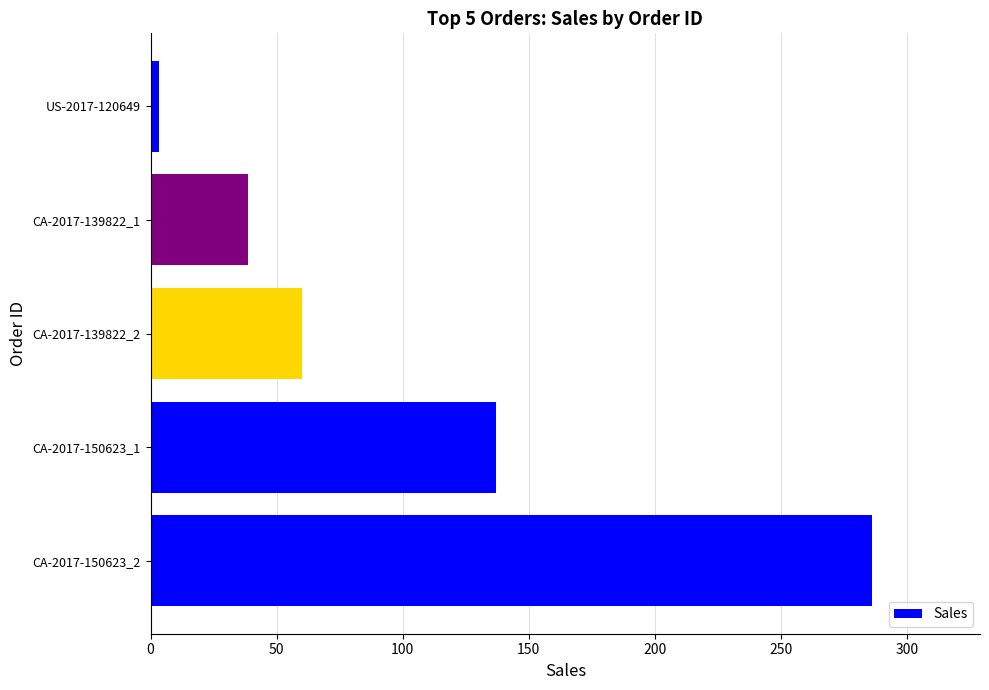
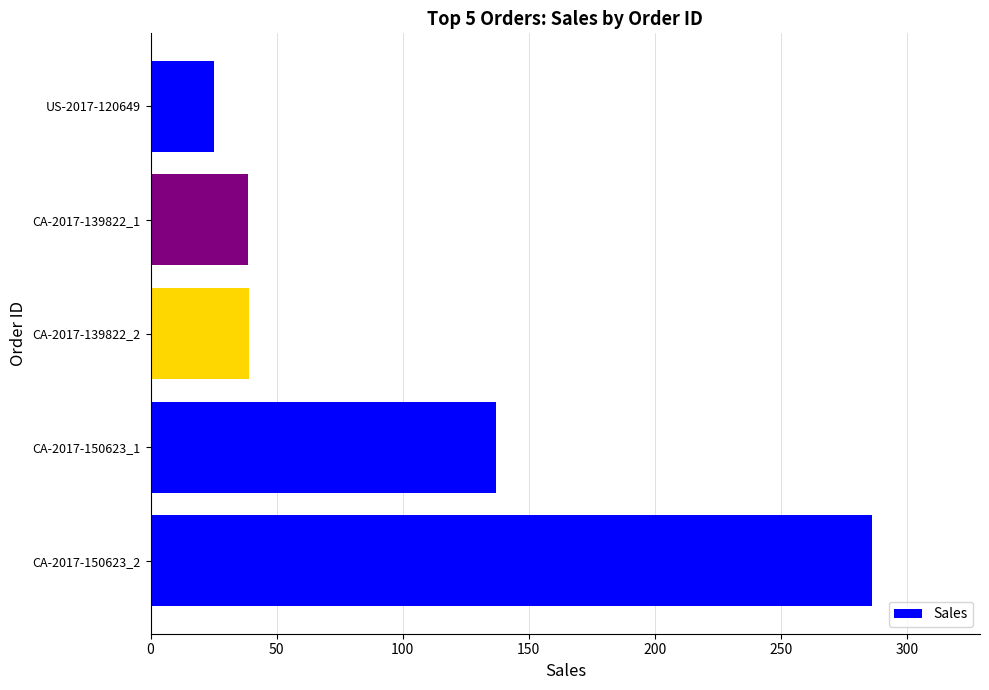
  {
-   "US-2017-120649": 4,
+   "US-2017-120649": 25,
    "CA-2017-139822_1": 39,
-   "CA-2017-139822_2": 60,
+   "CA-2017-139822_2": 39,
    "CA-2017-150623_1": 137,
    "CA-2017-150623_2": 286
  }
